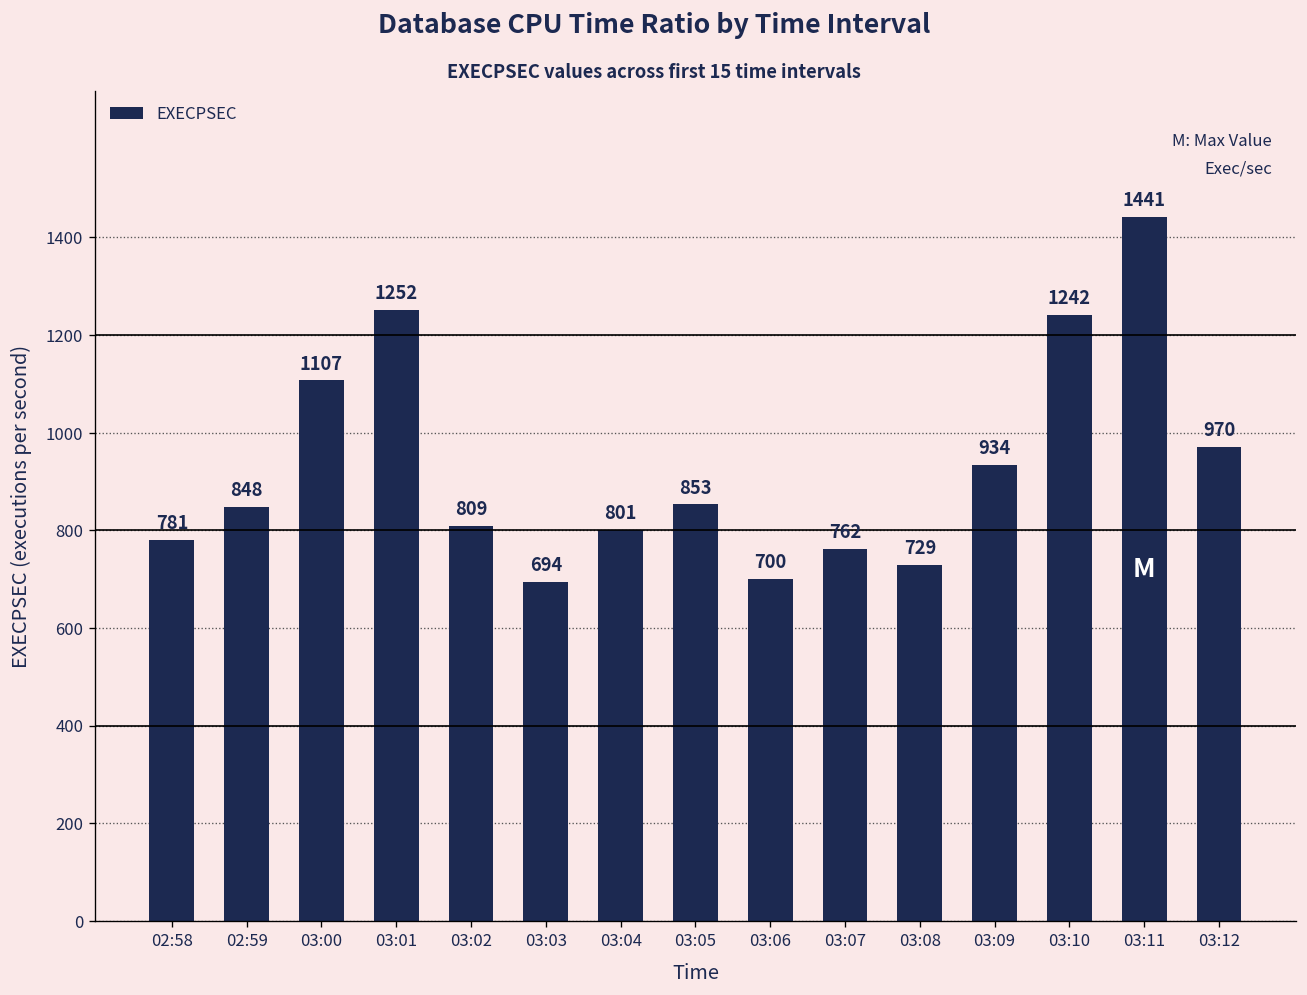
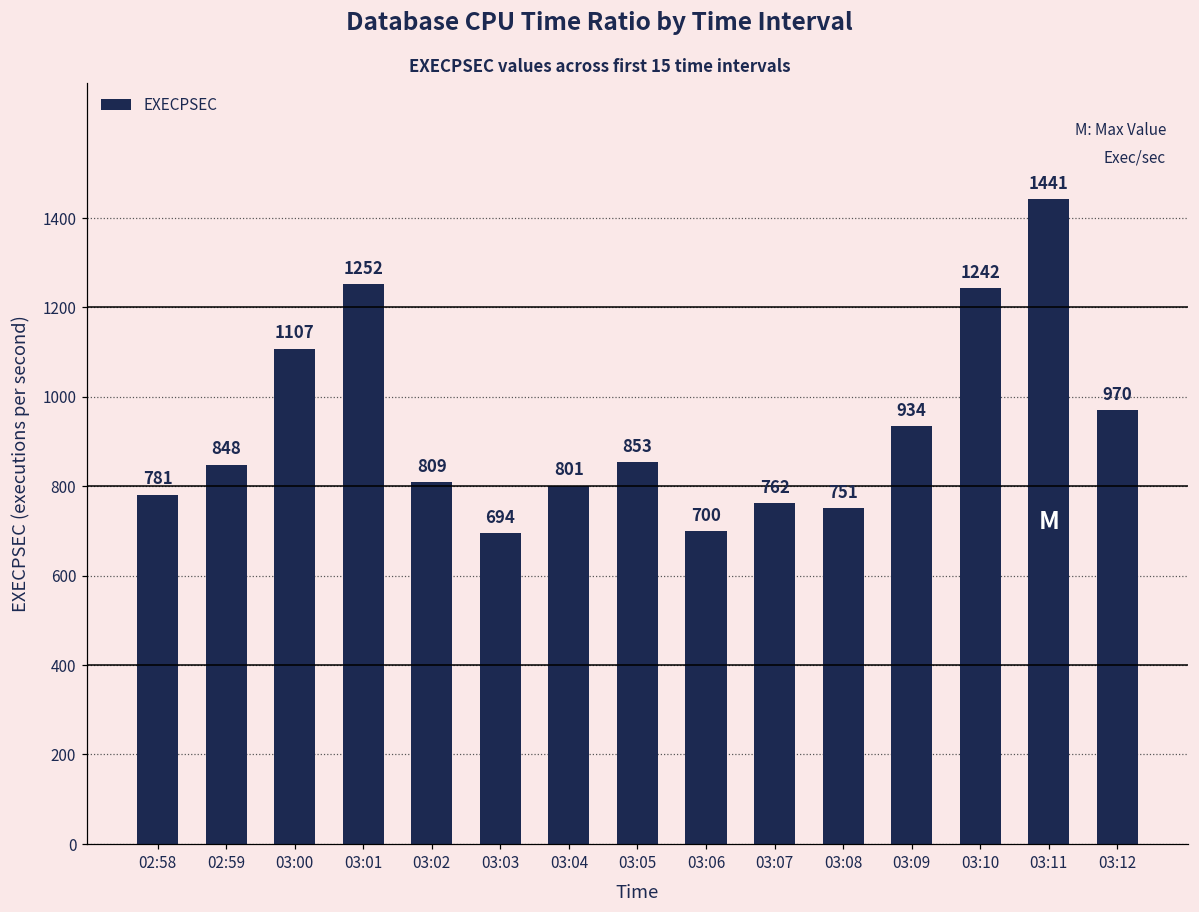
  {
    "02:58": 781,
    "02:59": 848,
    "03:00": 1107,
    "03:01": 1252,
    "03:02": 809,
    "03:03": 694,
    "03:04": 801,
    "03:05": 853,
    "03:06": 700,
    "03:07": 762,
-   "03:08": 729,
+   "03:08": 751,
    "03:09": 934,
    "03:10": 1242,
    "03:11": 1441,
    "03:12": 970
  }
